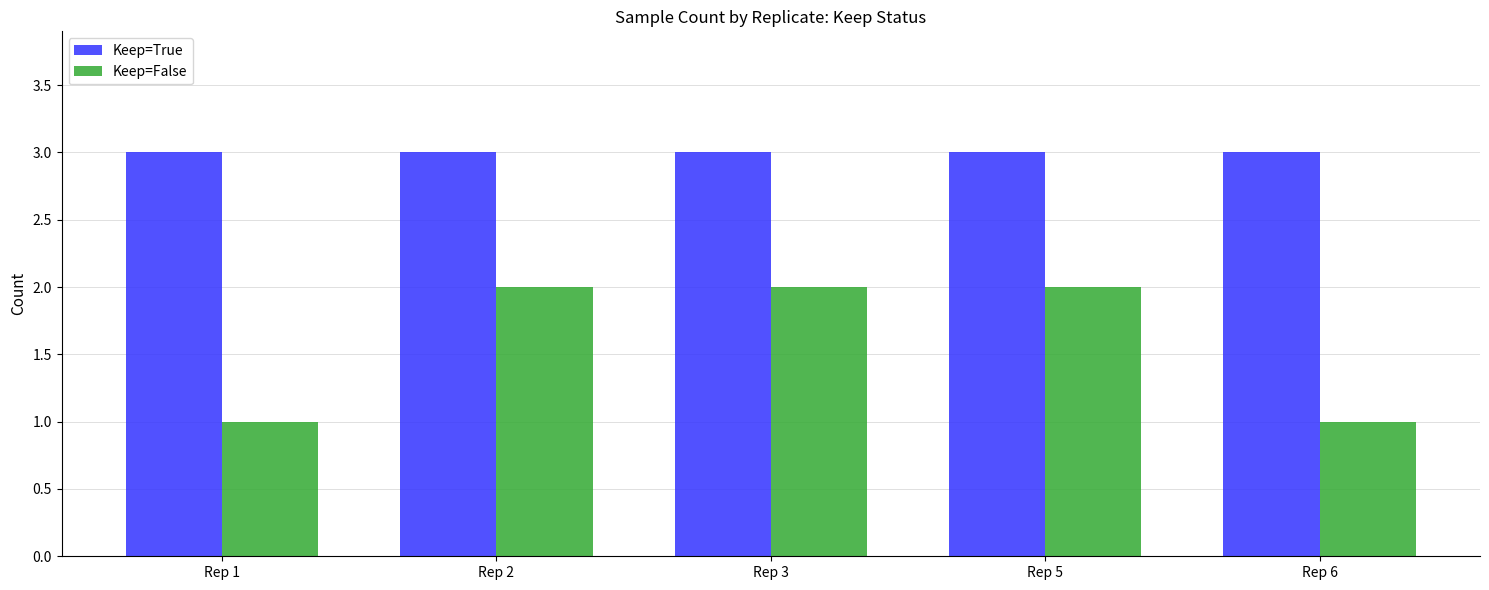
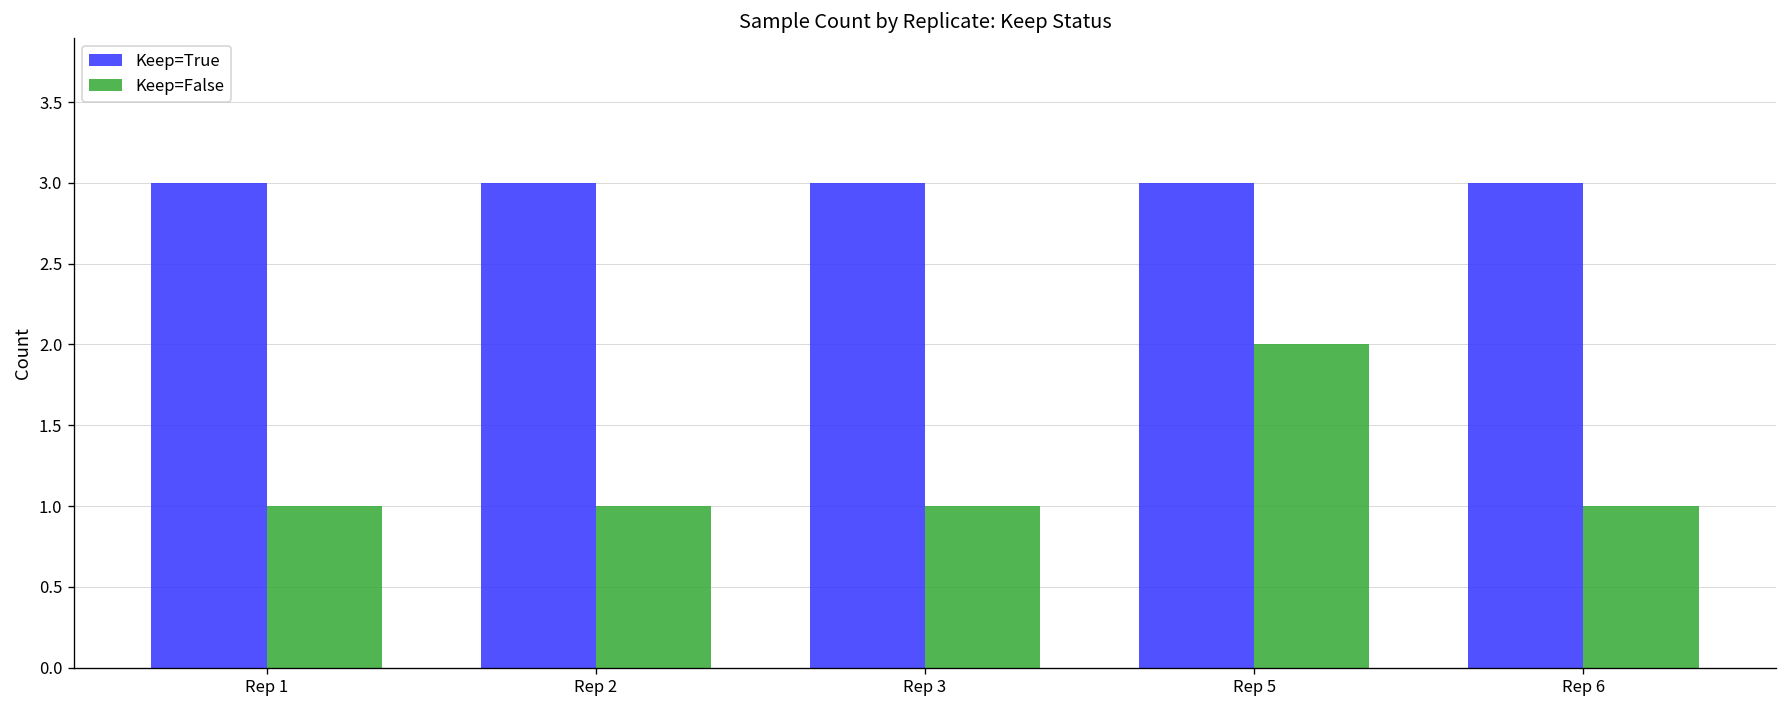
  {
    "Keep=True": {
      "Rep 1": 3,
      "Rep 2": 3,
      "Rep 3": 3,
      "Rep 5": 3,
      "Rep 6": 3
    },
    "Keep=False": {
      "Rep 1": 1,
-     "Rep 2": 2,
-     "Rep 3": 2,
+     "Rep 2": 1,
+     "Rep 3": 1,
      "Rep 5": 2,
      "Rep 6": 1
    }
  }
